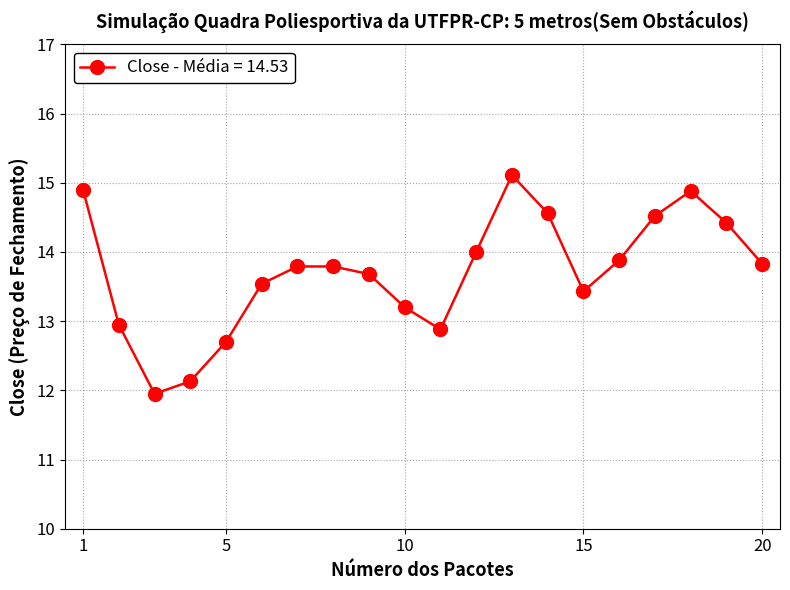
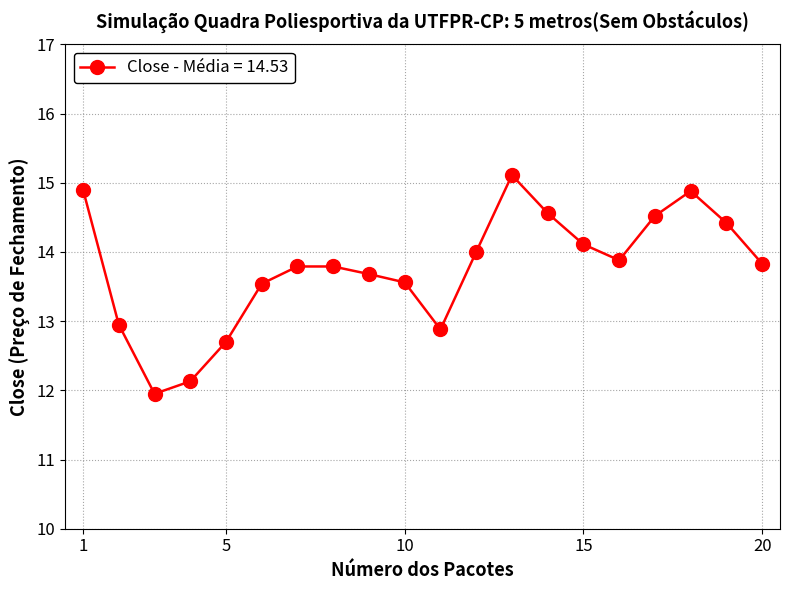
  {
    "1": 14.9,
    "5": 12.7,
-   "10": 13.2,
-   "15": 13.4,
+   "10": 13.6,
+   "15": 14.1,
    "20": 13.8
  }
